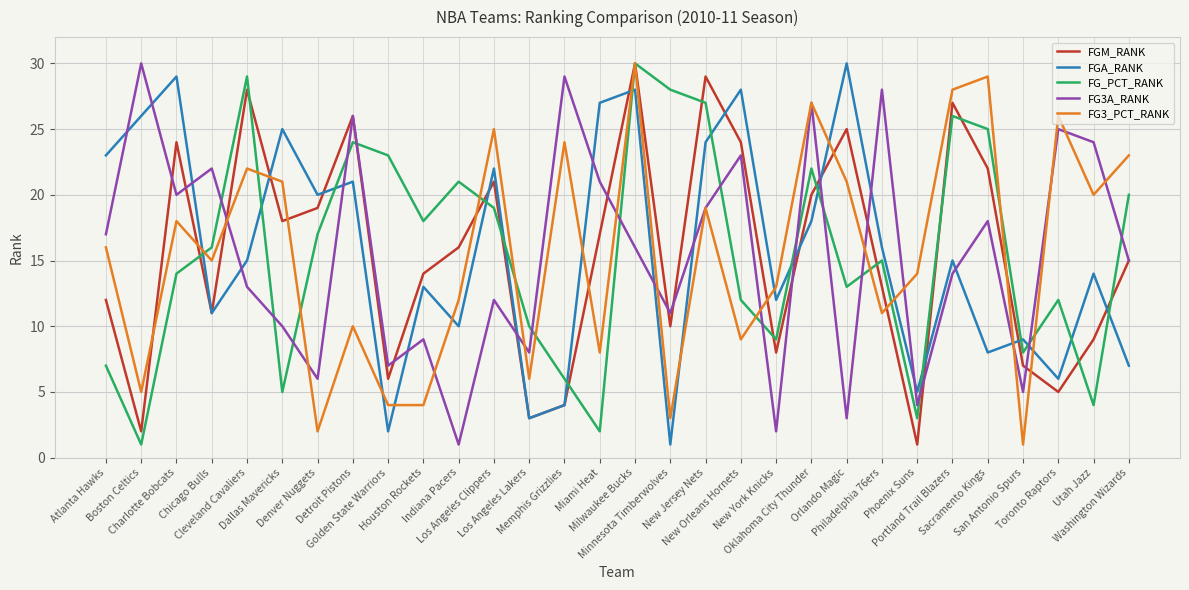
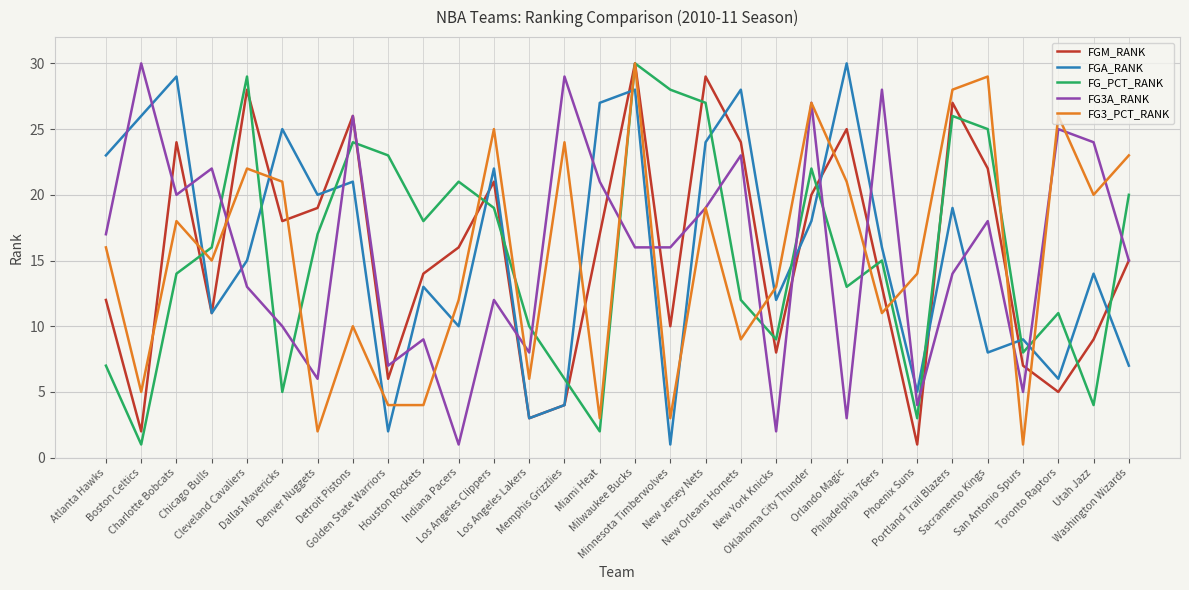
  {
    "FGM_RANK": {
      "Atlanta Hawks": 12,
      "Boston Celtics": 2,
      "Charlotte Bobcats": 24,
      "Cleveland Cavaliers": 28,
      "Dallas Mavericks": 18,
      "Denver Nuggets": 19,
      "Golden State Warriors": 6,
      "Houston Rockets": 14,
      "Indiana Pacers": 16,
      "Los Angeles Clippers": 21,
      "Miami Heat": 17,
      "Minnesota Timberwolves": 10,
      "New Jersey Nets": 29,
      "New Orleans Hornets": 24,
      "New York Knicks": 8,
      "Oklahoma City Thunder": 20,
      "Orlando Magic": 25,
      "Philadelphia 76ers": 13,
      "Phoenix Suns": 1,
      "Portland Trail Blazers": 27,
      "Sacramento Kings": 22,
      "San Antonio Spurs": 7,
      "Toronto Raptors": 5,
      "Utah Jazz": 9
    },
    "FGA_RANK": {
      "Atlanta Hawks": 23,
      "Boston Celtics": 26,
      "Charlotte Bobcats": 29,
      "Cleveland Cavaliers": 15,
      "Dallas Mavericks": 25,
      "Denver Nuggets": 20,
      "Detroit Pistons": 21,
      "Golden State Warriors": 2,
      "Houston Rockets": 13,
      "Indiana Pacers": 10,
      "Los Angeles Clippers": 22,
      "Miami Heat": 27,
      "Milwaukee Bucks": 28,
      "Minnesota Timberwolves": 1,
      "New Jersey Nets": 24,
      "New Orleans Hornets": 28,
      "New York Knicks": 12,
      "Oklahoma City Thunder": 18,
      "Orlando Magic": 30,
      "Philadelphia 76ers": 16,
      "Phoenix Suns": 5,
-     "Portland Trail Blazers": 15,
+     "Portland Trail Blazers": 19,
      "Sacramento Kings": 8,
      "San Antonio Spurs": 9,
      "Toronto Raptors": 6,
      "Utah Jazz": 14,
      "Washington Wizards": 7
    },
    "FG_PCT_RANK": {
      "Atlanta Hawks": 7,
      "Boston Celtics": 1,
      "Charlotte Bobcats": 14,
      "Chicago Bulls": 16,
      "Cleveland Cavaliers": 29,
      "Dallas Mavericks": 5,
      "Denver Nuggets": 17,
      "Detroit Pistons": 24,
      "Golden State Warriors": 23,
      "Houston Rockets": 18,
      "Indiana Pacers": 21,
      "Los Angeles Clippers": 19,
      "Los Angeles Lakers": 10,
      "Memphis Grizzlies": 6,
      "Miami Heat": 2,
      "Minnesota Timberwolves": 28,
      "New Jersey Nets": 27,
      "New Orleans Hornets": 12,
      "New York Knicks": 9,
      "Oklahoma City Thunder": 22,
      "Orlando Magic": 13,
      "Philadelphia 76ers": 15,
      "Phoenix Suns": 3,
      "Portland Trail Blazers": 26,
      "Sacramento Kings": 25,
      "San Antonio Spurs": 8,
-     "Toronto Raptors": 12,
+     "Toronto Raptors": 11,
      "Utah Jazz": 4,
      "Washington Wizards": 20
    },
    "FG3A_RANK": {
      "Atlanta Hawks": 17,
      "Boston Celtics": 30,
      "Charlotte Bobcats": 20,
      "Chicago Bulls": 22,
      "Cleveland Cavaliers": 13,
      "Dallas Mavericks": 10,
      "Denver Nuggets": 6,
      "Golden State Warriors": 7,
      "Houston Rockets": 9,
      "Indiana Pacers": 1,
      "Los Angeles Clippers": 12,
      "Los Angeles Lakers": 8,
      "Memphis Grizzlies": 29,
      "Miami Heat": 21,
      "Milwaukee Bucks": 16,
-     "Minnesota Timberwolves": 11,
+     "Minnesota Timberwolves": 16,
      "New Orleans Hornets": 23,
      "New York Knicks": 2,
      "Orlando Magic": 3,
      "Philadelphia 76ers": 28,
      "Phoenix Suns": 4,
      "Portland Trail Blazers": 14,
      "Sacramento Kings": 18,
      "San Antonio Spurs": 5,
      "Toronto Raptors": 25,
      "Utah Jazz": 24
    },
    "FG3_PCT_RANK": {
      "Atlanta Hawks": 16,
      "Boston Celtics": 5,
      "Charlotte Bobcats": 18,
      "Chicago Bulls": 15,
      "Cleveland Cavaliers": 22,
      "Dallas Mavericks": 21,
      "Denver Nuggets": 2,
      "Detroit Pistons": 10,
      "Golden State Warriors": 4,
      "Houston Rockets": 4,
      "Indiana Pacers": 12,
      "Los Angeles Clippers": 25,
      "Los Angeles Lakers": 6,
      "Memphis Grizzlies": 24,
-     "Miami Heat": 8,
+     "Miami Heat": 3,
      "Minnesota Timberwolves": 3,
      "New Orleans Hornets": 9,
      "New York Knicks": 13,
      "Orlando Magic": 21,
      "Philadelphia 76ers": 11,
      "Phoenix Suns": 14,
      "Portland Trail Blazers": 28,
      "Sacramento Kings": 29,
      "San Antonio Spurs": 1,
      "Utah Jazz": 20,
      "Washington Wizards": 23
    }
  }
